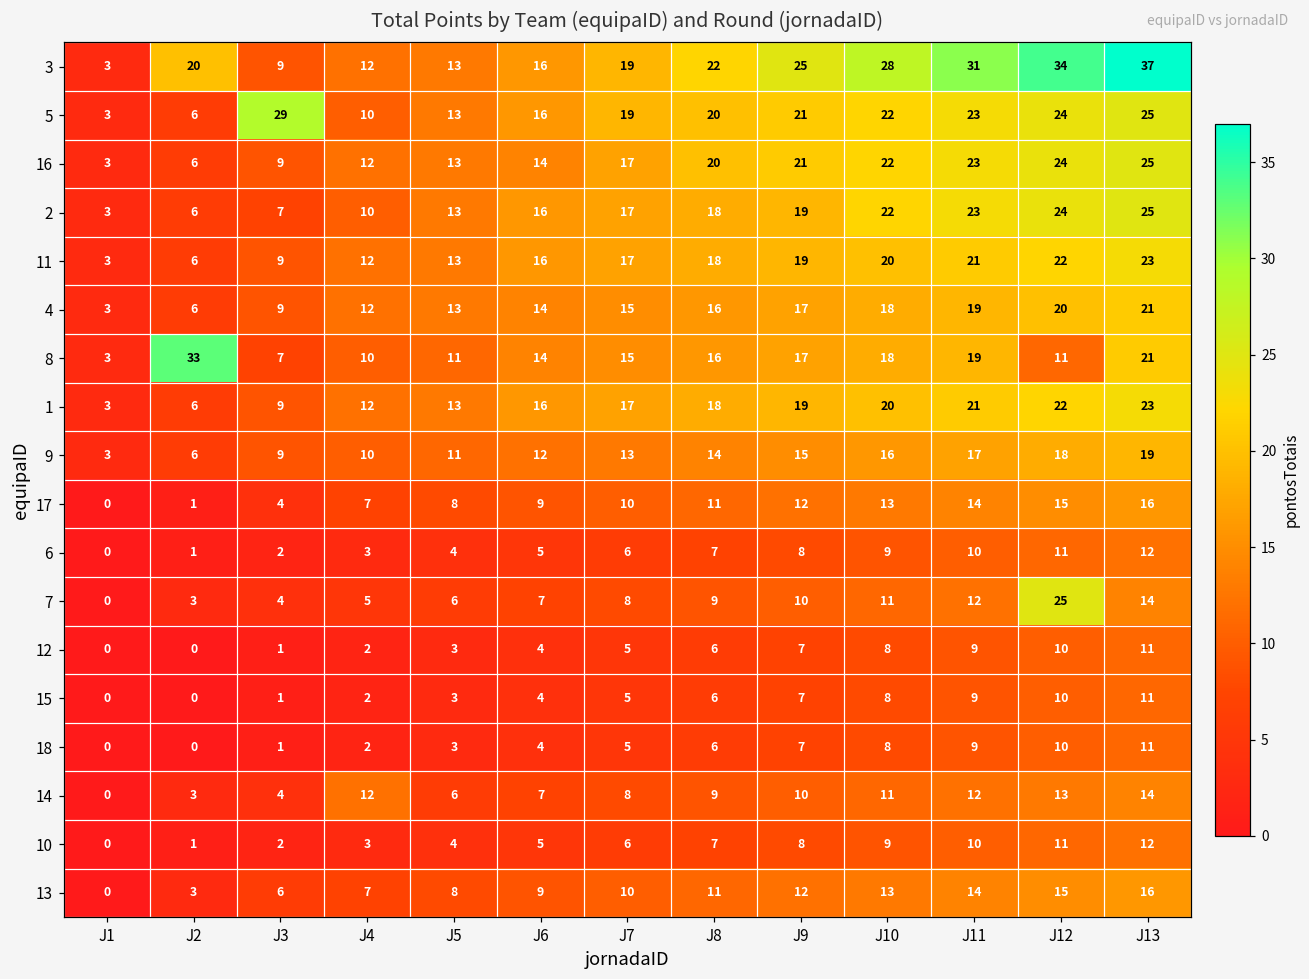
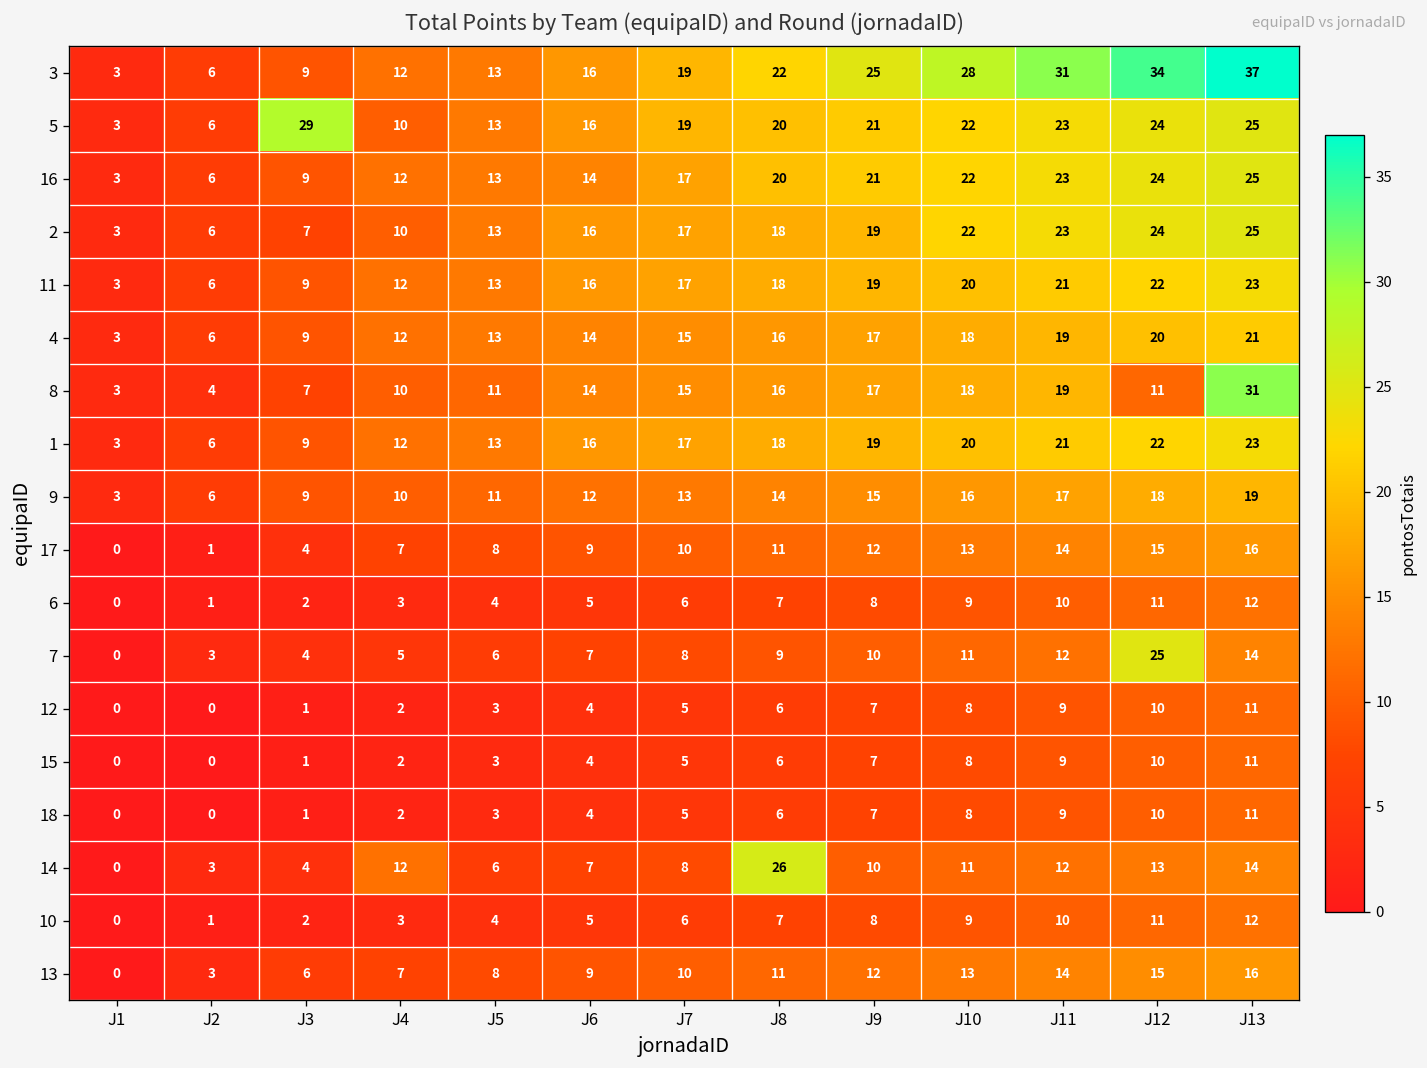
  {
    "3": {
      "J1": 3,
-     "J2": 20,
+     "J2": 6,
      "J3": 9,
      "J4": 12,
      "J5": 13,
      "J6": 16,
      "J7": 19,
      "J8": 22,
      "J9": 25,
      "J10": 28,
      "J11": 31,
      "J12": 34,
      "J13": 37
    },
    "8": {
      "J1": 3,
-     "J2": 33,
+     "J2": 4,
      "J3": 7,
      "J4": 10,
      "J5": 11,
      "J6": 14,
      "J7": 15,
      "J8": 16,
      "J9": 17,
      "J10": 18,
      "J11": 19,
      "J12": 11,
-     "J13": 21
+     "J13": 31
    },
    "14": {
      "J1": 0,
      "J2": 3,
      "J3": 4,
      "J4": 12,
      "J5": 6,
      "J6": 7,
      "J7": 8,
-     "J8": 9,
+     "J8": 26,
      "J9": 10,
      "J10": 11,
      "J11": 12,
      "J12": 13,
      "J13": 14
    }
  }
